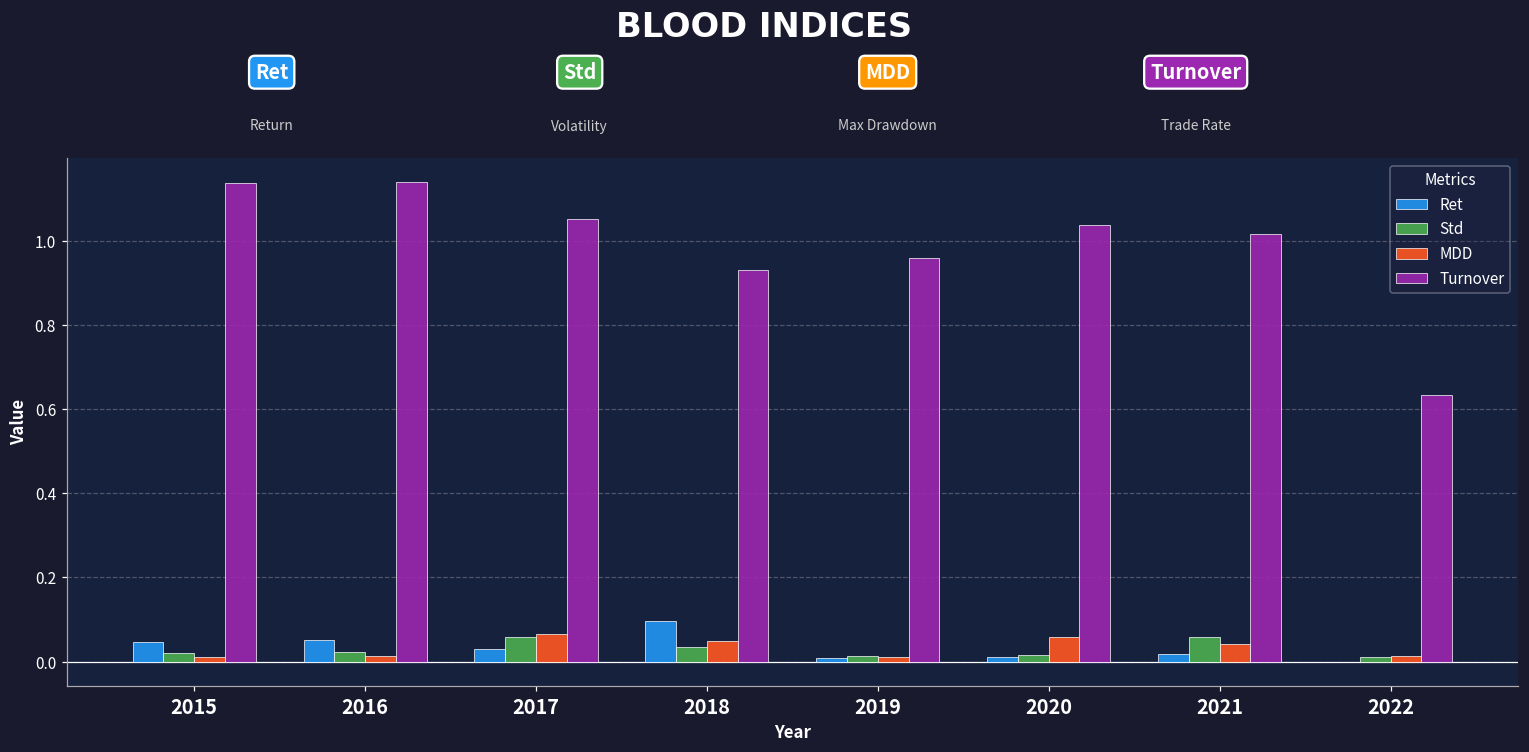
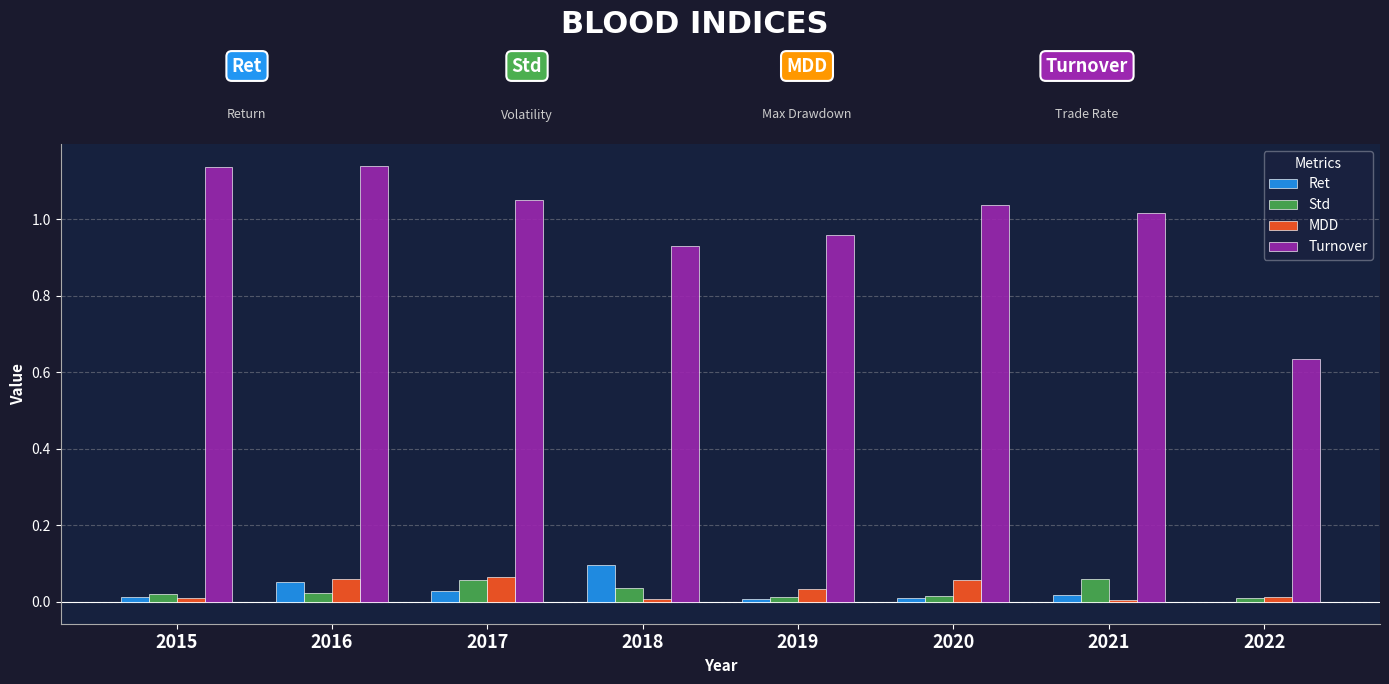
  {
    "Ret": {
-     "2015": 0.05,
+     "2015": 0.01,
      "2016": 0.05,
      "2017": 0.03,
      "2018": 0.10,
      "2019": 0.01,
      "2020": 0.01,
      "2021": 0.02
    },
    "Std": {
      "2015": 0.02,
      "2016": 0.02,
      "2017": 0.06,
      "2018": 0.04,
      "2019": 0.01,
      "2020": 0.02,
      "2021": 0.06,
      "2022": 0.01
    },
    "MDD": {
      "2015": 0.01,
-     "2016": 0.01,
+     "2016": 0.06,
      "2017": 0.07,
-     "2018": 0.05,
-     "2019": 0.01,
+     "2018": 0.01,
+     "2019": 0.03,
      "2020": 0.06,
-     "2021": 0.04,
+     "2021": 0.01,
      "2022": 0.01
    },
    "Turnover": {
      "2015": 1.14,
      "2016": 1.14,
      "2017": 1.05,
      "2018": 0.93,
      "2019": 0.96,
      "2020": 1.04,
      "2021": 1.02,
      "2022": 0.63
    }
  }
